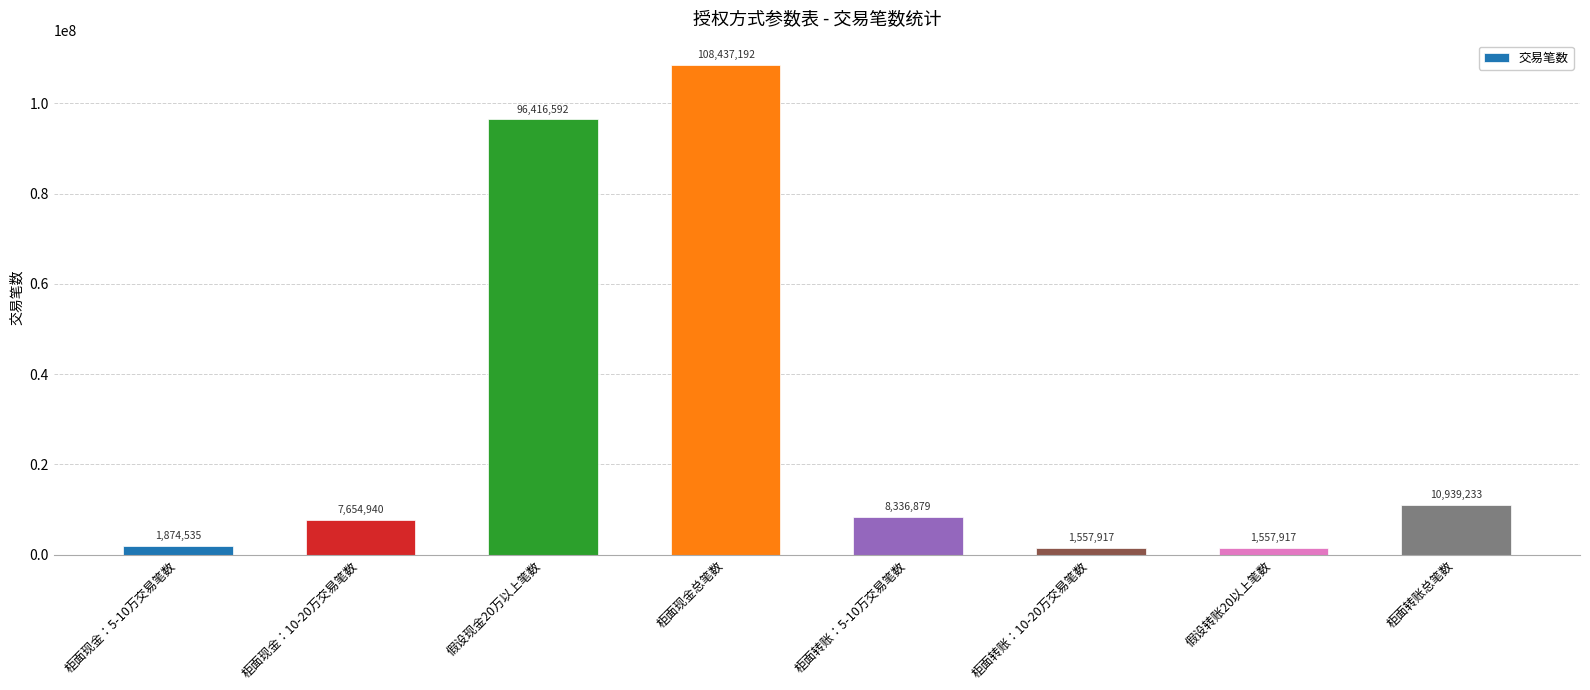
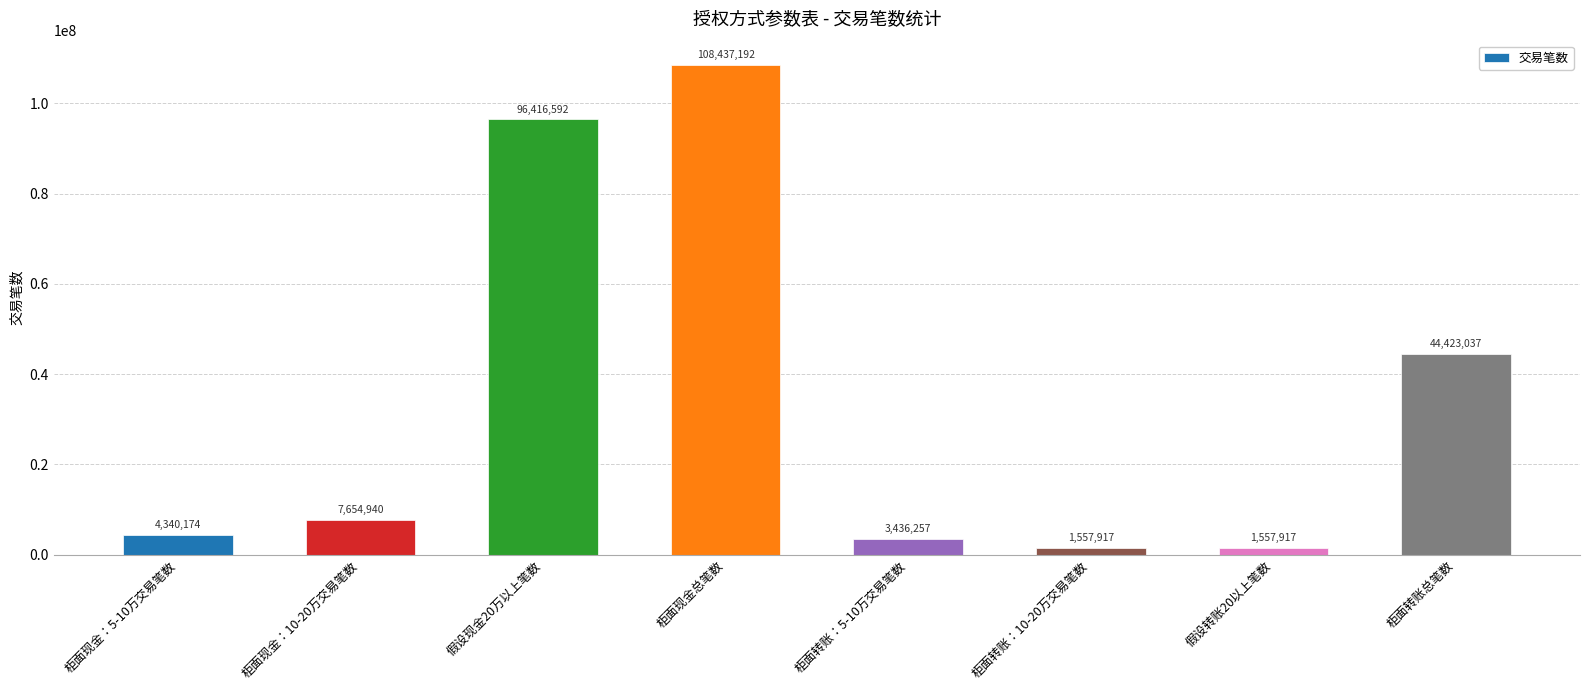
  {
-   "柜面现金：5-10万交易笔数": "1,874,535",
+   "柜面现金：5-10万交易笔数": "4,340,174",
    "柜面现金：10-20万交易笔数": "7,654,940",
    "假设现金20万以上笔数": "96,416,592",
    "柜面现金总笔数": "108,437,192",
-   "柜面转账：5-10万交易笔数": "8,336,879",
+   "柜面转账：5-10万交易笔数": "3,436,257",
    "柜面转账：10-20万交易笔数": "1,557,917",
    "假设转账20以上笔数": "1,557,917",
-   "柜面转账总笔数": "10,939,233"
+   "柜面转账总笔数": "44,423,037"
  }
